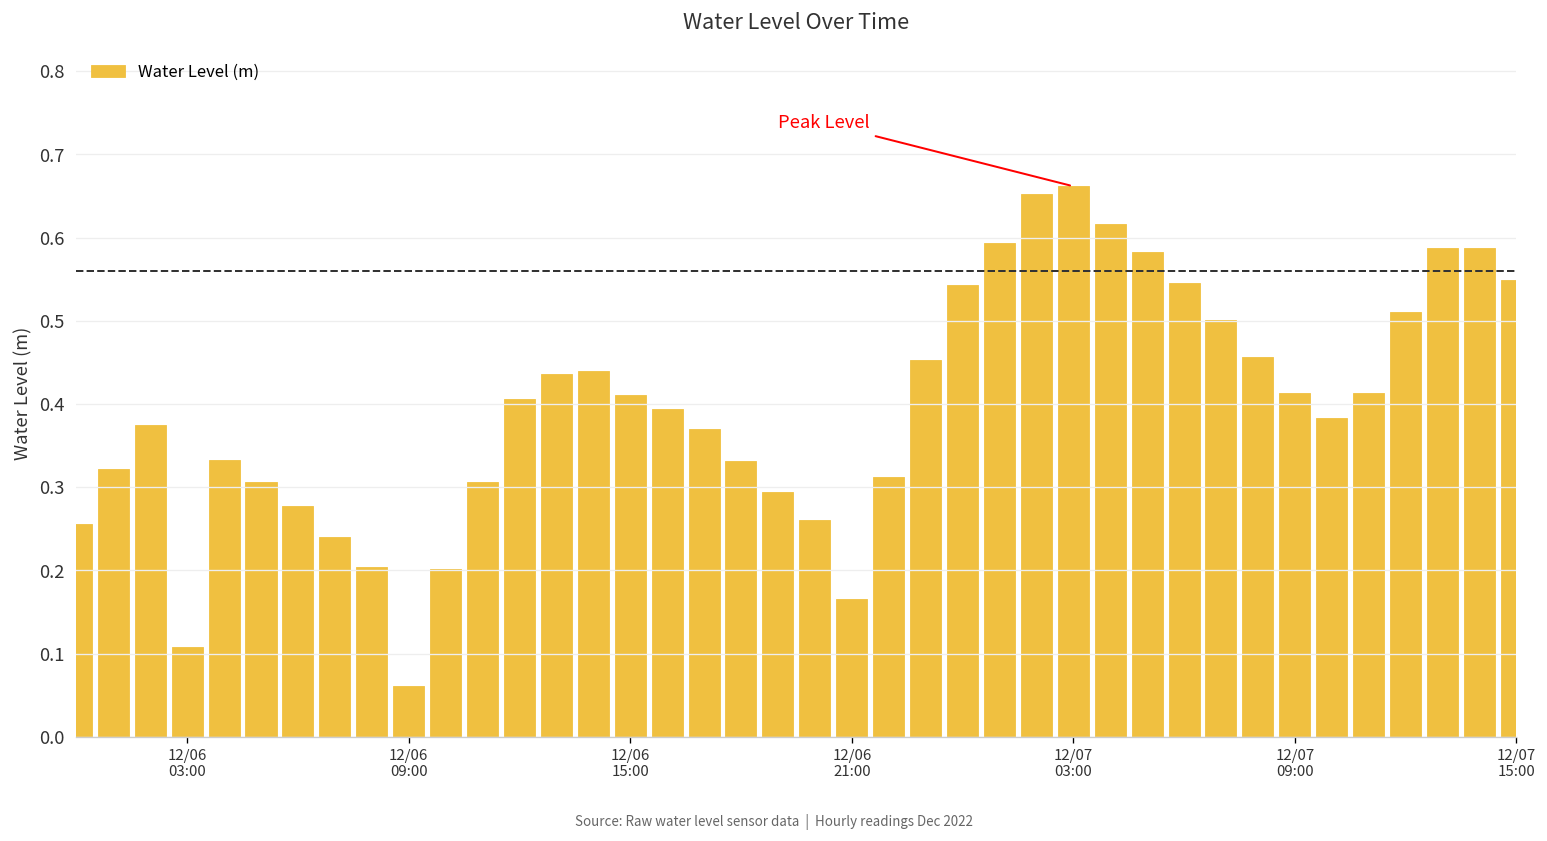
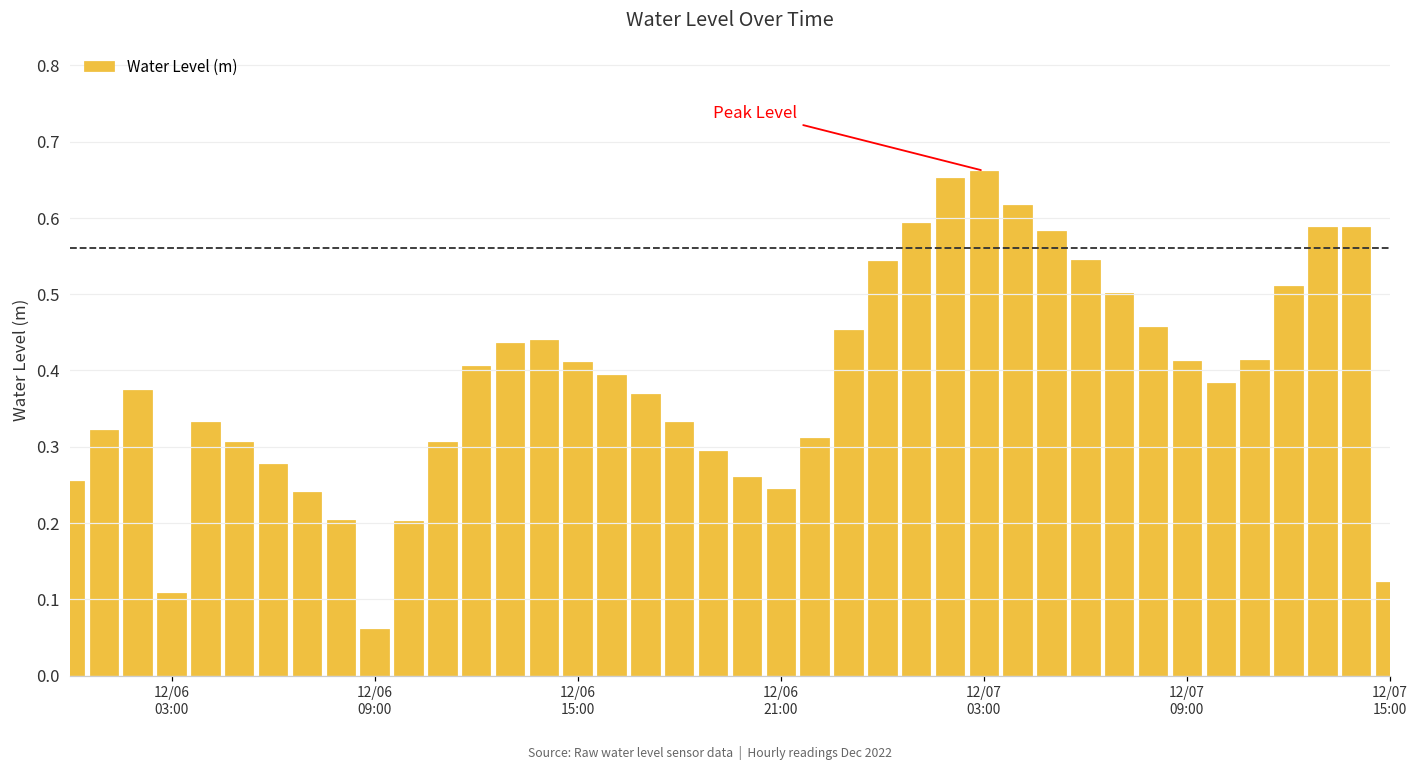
  {
    "12/06 03:00": 0.11,
    "12/06 09:00": 0.06,
    "12/06 15:00": 0.41,
-   "12/06 21:00": 0.17,
+   "12/06 21:00": 0.25,
    "12/07 03:00": 0.66,
    "12/07 09:00": 0.41,
-   "12/07 15:00": 0.55
+   "12/07 15:00": 0.12
  }
